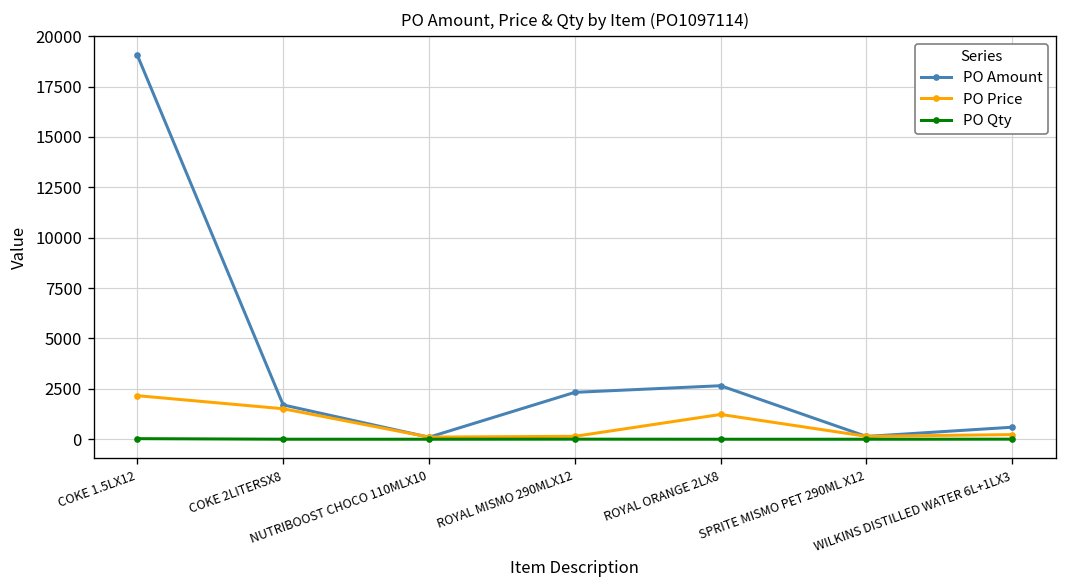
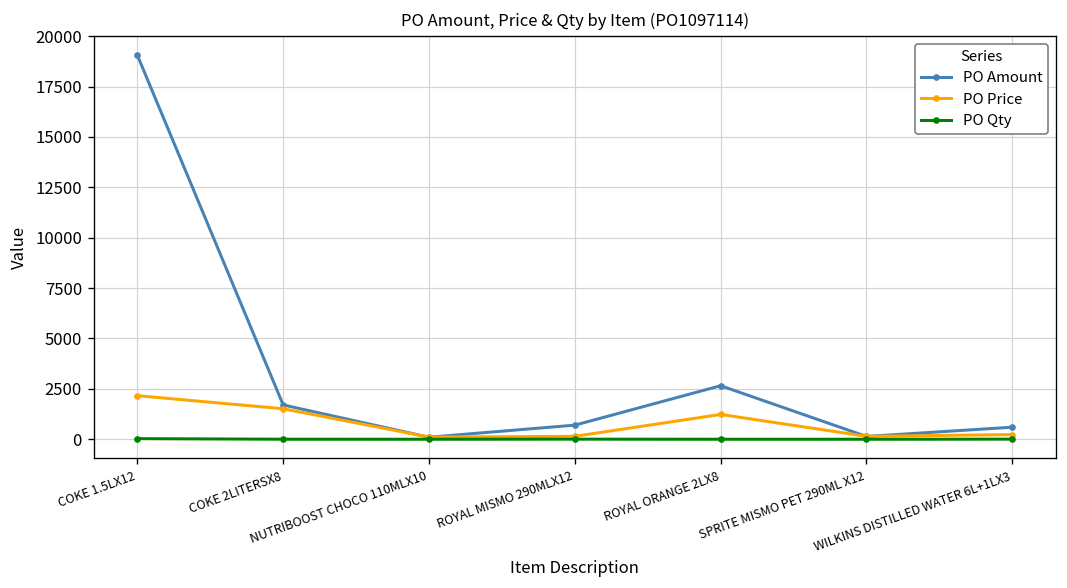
  {
    "PO Amount": {
      "COKE 1.5LX12": 19100,
      "COKE 2LITERSX8": 1700,
-     "ROYAL MISMO 290MLX12": 2300,
+     "ROYAL MISMO 290MLX12": 700,
      "ROYAL ORANGE 2LX8": 2700,
      "WILKINS DISTILLED WATER 6L+1LX3": 600
    },
    "PO Price": {
      "COKE 1.5LX12": 2200,
      "COKE 2LITERSX8": 1500,
      "ROYAL ORANGE 2LX8": 1200,
      "WILKINS DISTILLED WATER 6L+1LX3": 200
    },
    "PO Qty": {
      "COKE 1.5LX12": 0,
      "COKE 2LITERSX8": 0,
      "ROYAL ORANGE 2LX8": 0,
      "WILKINS DISTILLED WATER 6L+1LX3": 0
    }
  }
